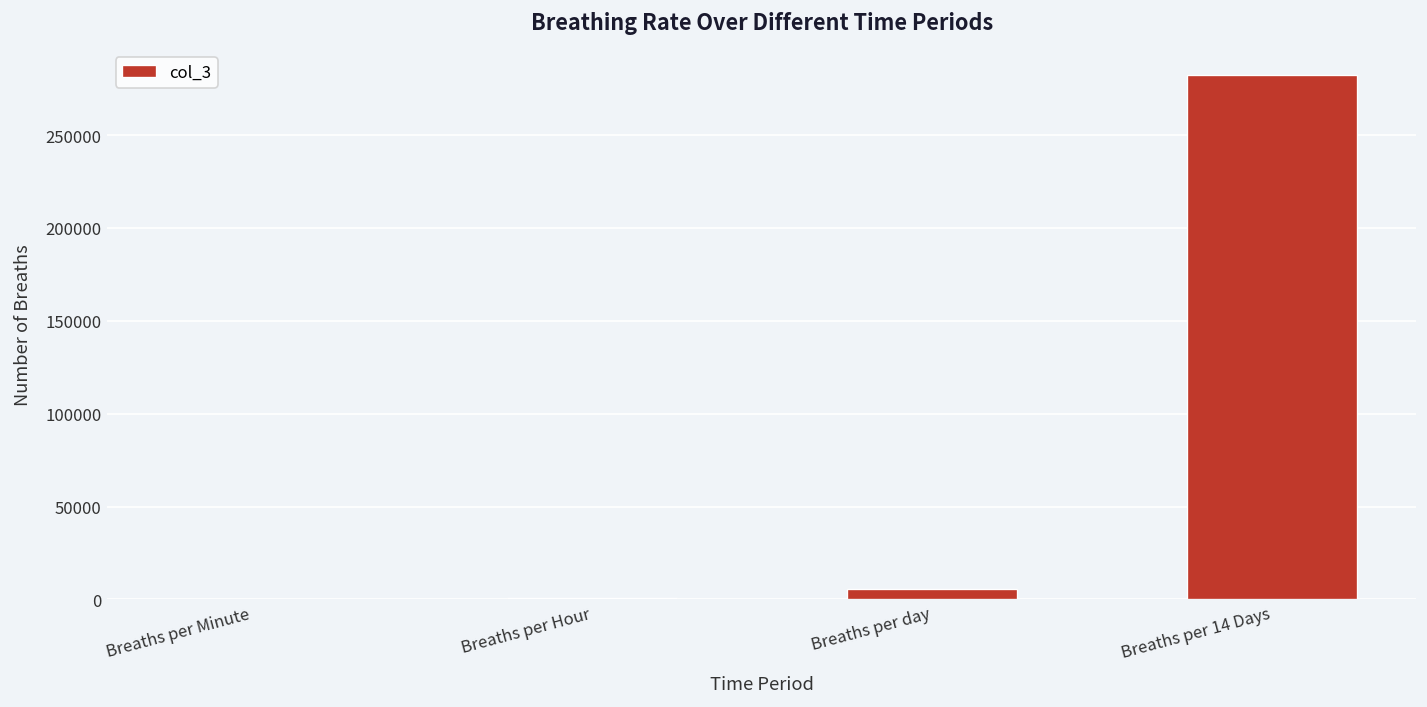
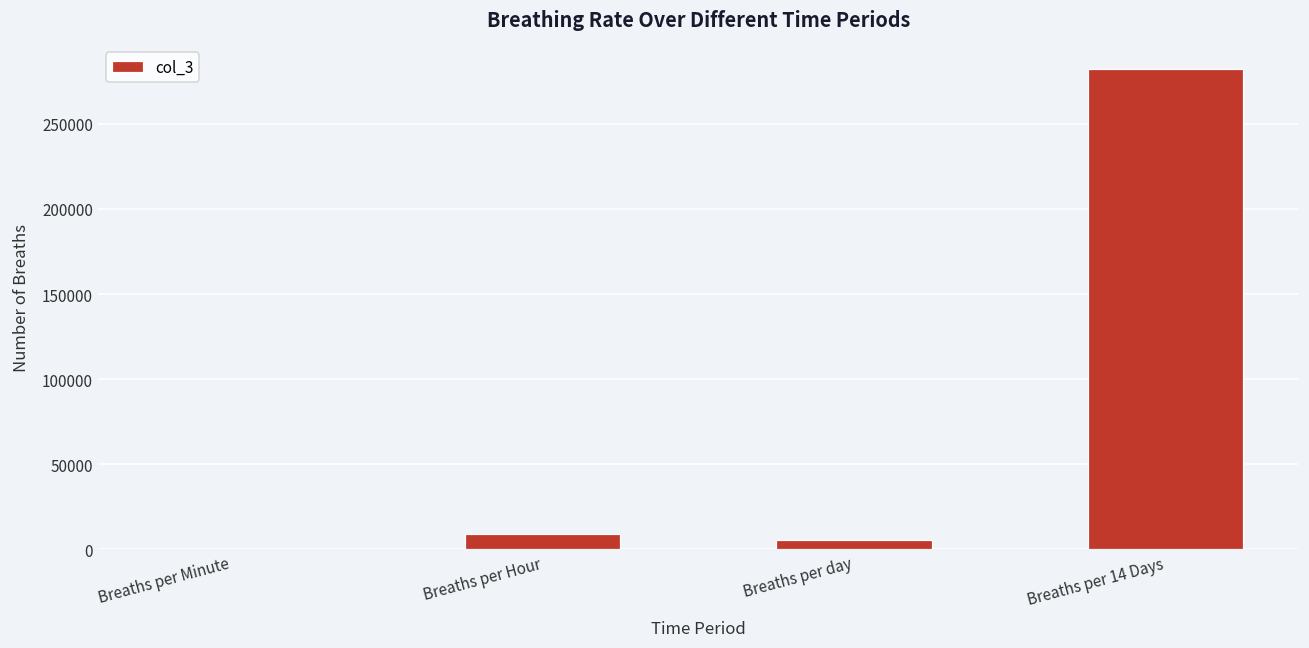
  {
-   "Breaths per Hour": 1000,
+   "Breaths per Hour": 9000,
    "Breaths per day": 6000,
    "Breaths per 14 Days": 282000
  }
